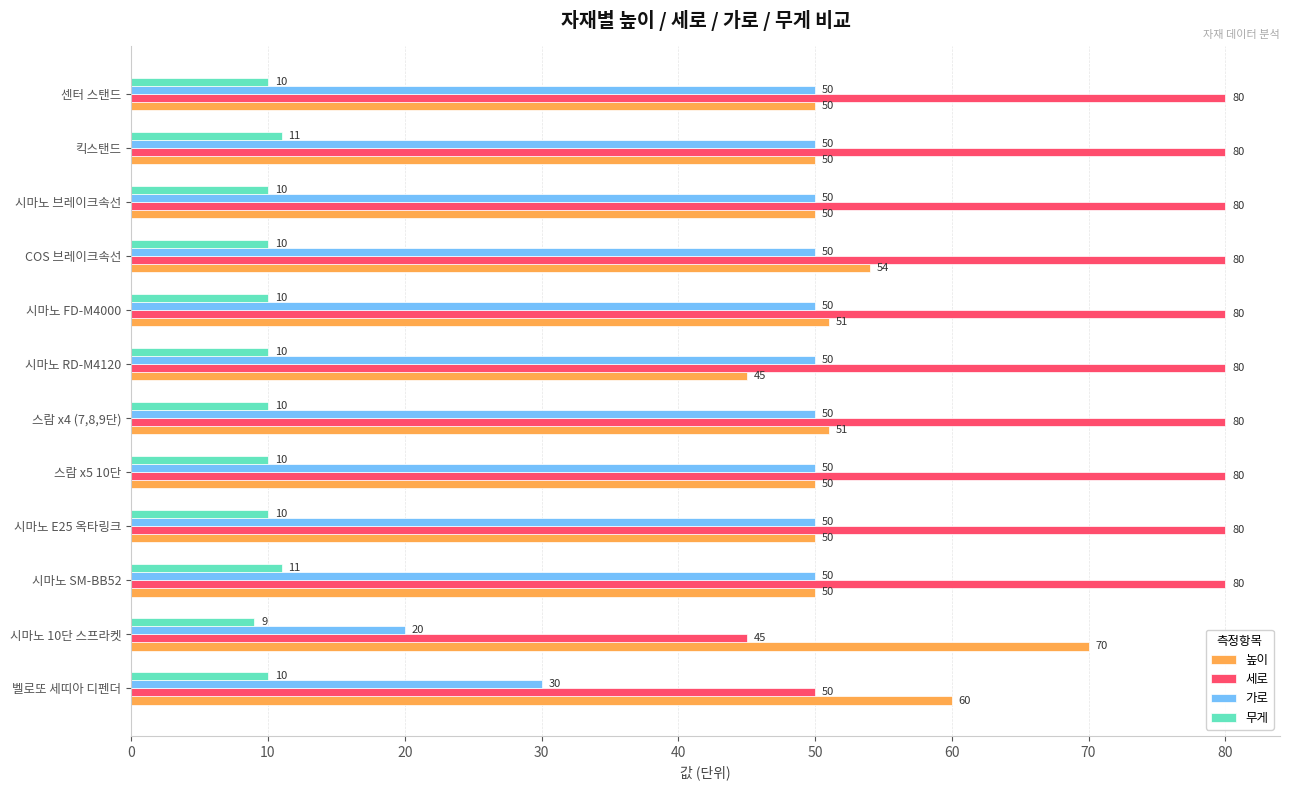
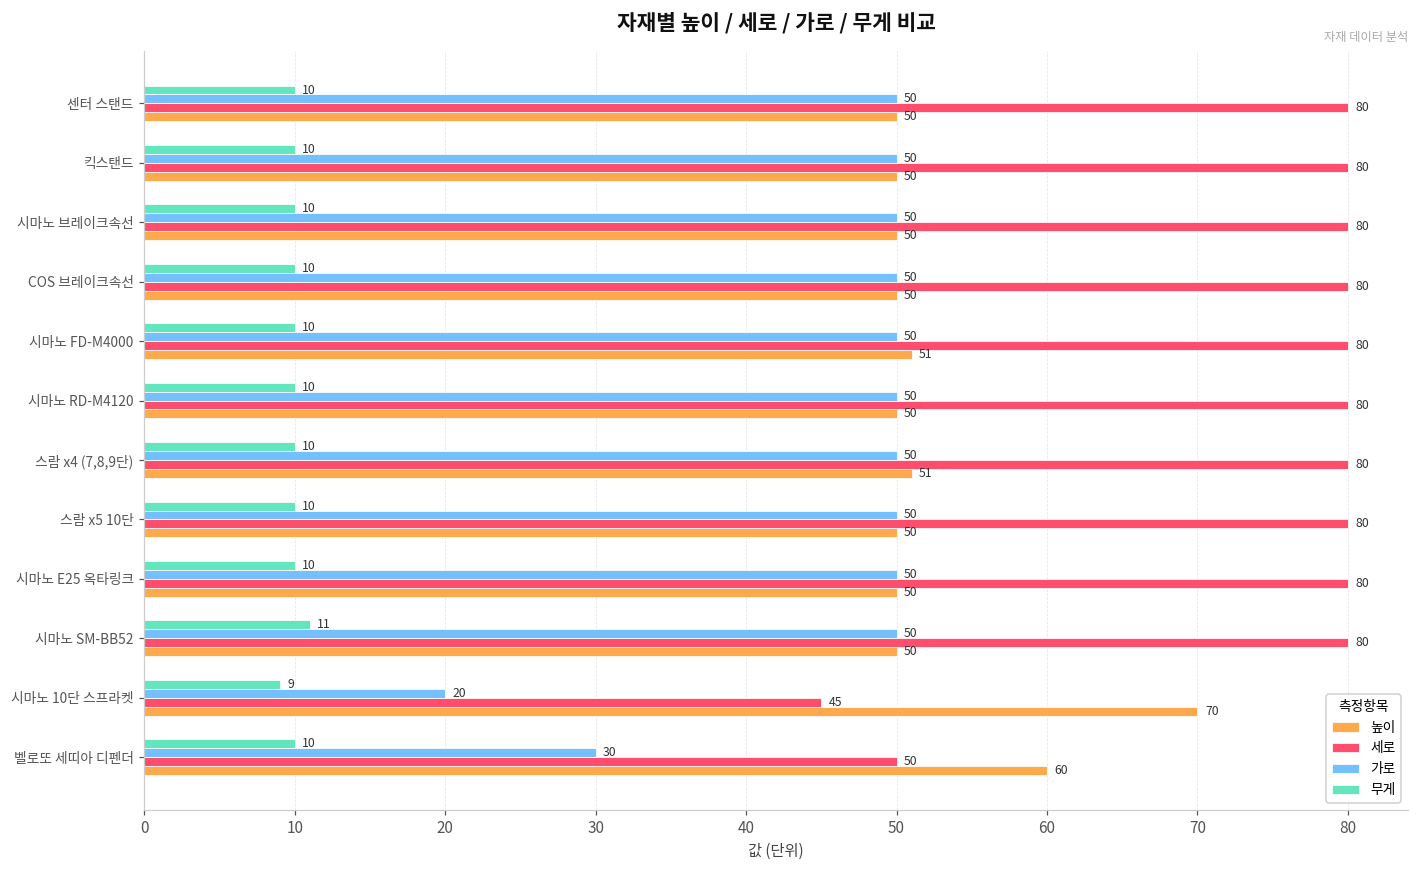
  {
    "높이": {
      "센터 스탠드": 50,
      "킥스탠드": 50,
      "시마노 브레이크속선": 50,
-     "COS 브레이크속선": 54,
+     "COS 브레이크속선": 50,
      "시마노 FD-M4000": 51,
-     "시마노 RD-M4120": 45,
+     "시마노 RD-M4120": 50,
      "스람 x4 (7,8,9단)": 51,
      "스람 x5 10단": 50,
      "시마노 E25 옥타링크": 50,
      "시마노 SM-BB52": 50,
      "시마노 10단 스프라켓": 70,
      "벨로또 세띠아 디펜더": 60
    },
    "세로": {
      "센터 스탠드": 80,
      "킥스탠드": 80,
      "시마노 브레이크속선": 80,
      "COS 브레이크속선": 80,
      "시마노 FD-M4000": 80,
      "시마노 RD-M4120": 80,
      "스람 x4 (7,8,9단)": 80,
      "스람 x5 10단": 80,
      "시마노 E25 옥타링크": 80,
      "시마노 SM-BB52": 80,
      "시마노 10단 스프라켓": 45,
      "벨로또 세띠아 디펜더": 50
    },
    "가로": {
      "센터 스탠드": 50,
      "킥스탠드": 50,
      "시마노 브레이크속선": 50,
      "COS 브레이크속선": 50,
      "시마노 FD-M4000": 50,
      "시마노 RD-M4120": 50,
      "스람 x4 (7,8,9단)": 50,
      "스람 x5 10단": 50,
      "시마노 E25 옥타링크": 50,
      "시마노 SM-BB52": 50,
      "시마노 10단 스프라켓": 20,
      "벨로또 세띠아 디펜더": 30
    },
    "무게": {
      "센터 스탠드": 10,
-     "킥스탠드": 11,
+     "킥스탠드": 10,
      "시마노 브레이크속선": 10,
      "COS 브레이크속선": 10,
      "시마노 FD-M4000": 10,
      "시마노 RD-M4120": 10,
      "스람 x4 (7,8,9단)": 10,
      "스람 x5 10단": 10,
      "시마노 E25 옥타링크": 10,
      "시마노 SM-BB52": 11,
      "시마노 10단 스프라켓": 9,
      "벨로또 세띠아 디펜더": 10
    }
  }
